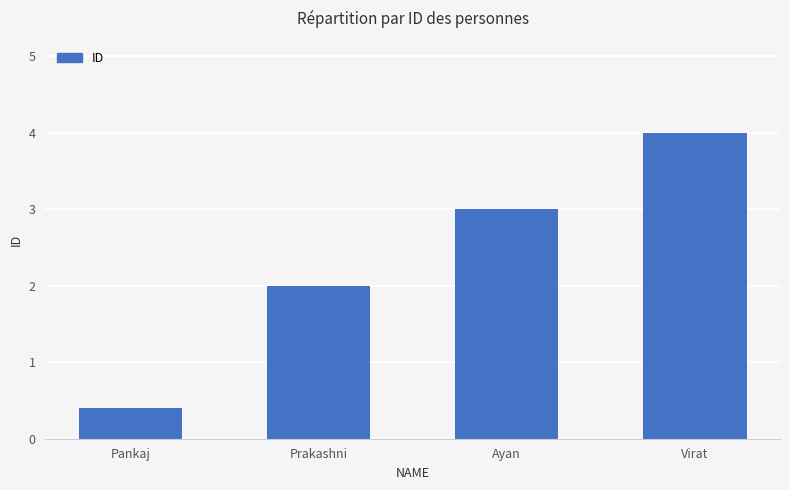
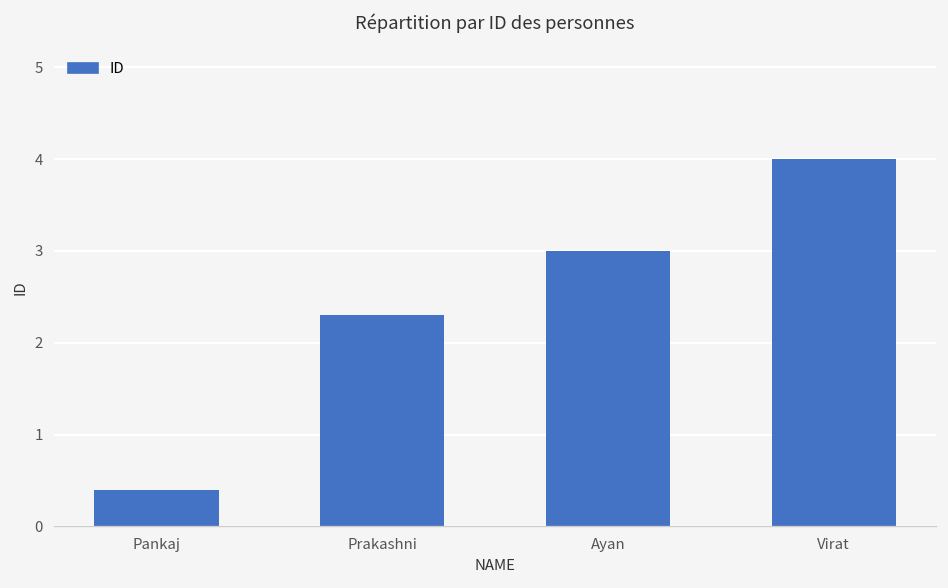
  {
    "Pankaj": 0.4,
-   "Prakashni": 2.0,
+   "Prakashni": 2.3,
    "Ayan": 3.0,
    "Virat": 4.0
  }
